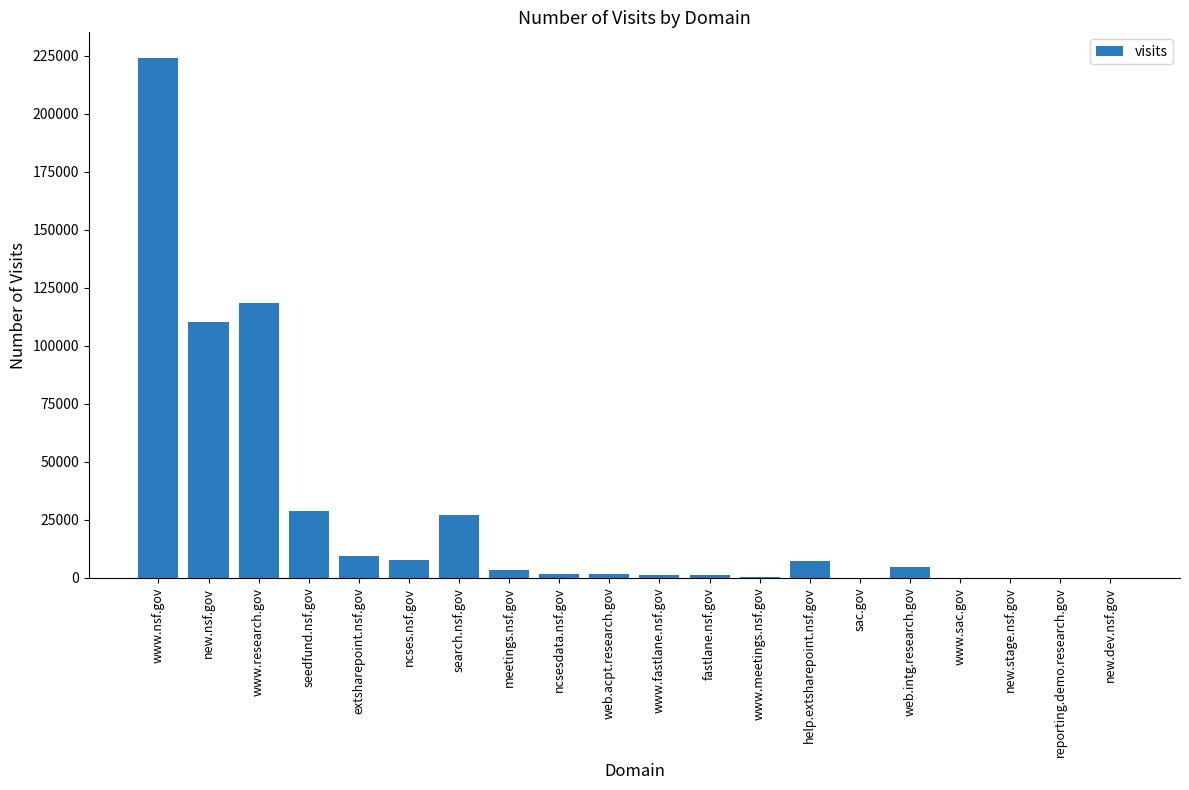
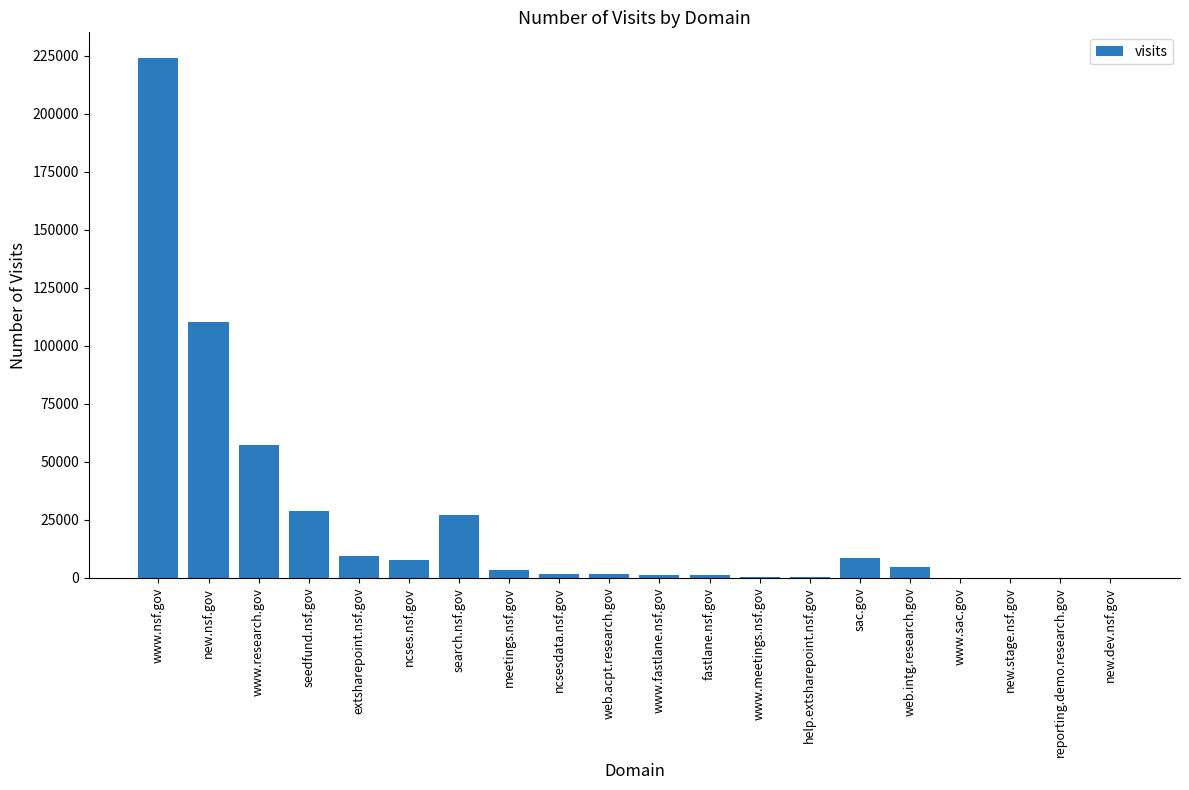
  {
    "www.nsf.gov": 224000,
    "new.nsf.gov": 110000,
-   "www.research.gov": 118000,
+   "www.research.gov": 57000,
    "seedfund.nsf.gov": 29000,
    "extsharepoint.nsf.gov": 9000,
    "ncses.nsf.gov": 8000,
    "search.nsf.gov": 27000,
    "meetings.nsf.gov": 4000,
    "ncsesdata.nsf.gov": 2000,
    "web.acpt.research.gov": 2000,
    "www.fastlane.nsf.gov": 1000,
    "fastlane.nsf.gov": 1000,
-   "help.extsharepoint.nsf.gov": 8000,
-   "sac.gov": 0,
+   "help.extsharepoint.nsf.gov": 1000,
+   "sac.gov": 9000,
    "web.intg.research.gov": 5000
  }
